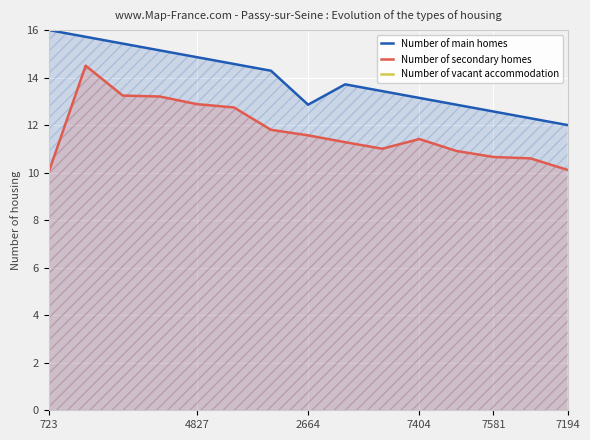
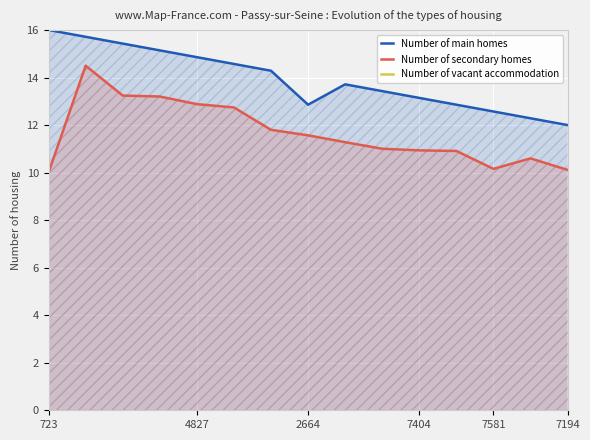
  {
    "Number of main homes": {
      "723": 16.0,
      "4827": 14.9,
      "2664": 12.9,
      "7404": 13.1,
      "7581": 12.6,
      "7194": 12.0
    },
    "Number of secondary homes": {
      "723": 10.0,
      "4827": 12.9,
      "2664": 11.6,
-     "7404": 11.4,
-     "7581": 10.7,
+     "7404": 10.9,
+     "7581": 10.2,
      "7194": 10.1
    }
  }
